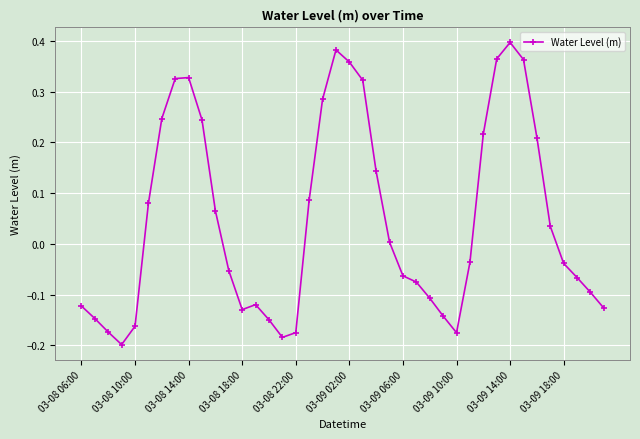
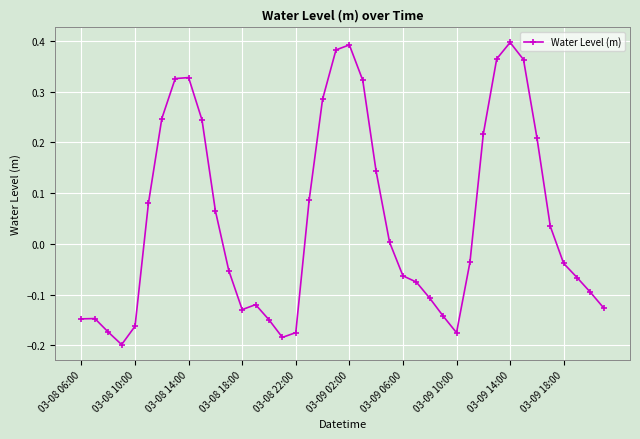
  {
-   "03-08 06:00": -0.12,
+   "03-08 06:00": -0.15,
    "03-08 10:00": -0.16,
    "03-08 14:00": 0.33,
    "03-08 18:00": -0.13,
    "03-08 22:00": -0.17,
-   "03-09 02:00": 0.36,
+   "03-09 02:00": 0.39,
    "03-09 06:00": -0.06,
    "03-09 10:00": -0.18,
    "03-09 14:00": 0.40,
    "03-09 18:00": -0.04
  }
